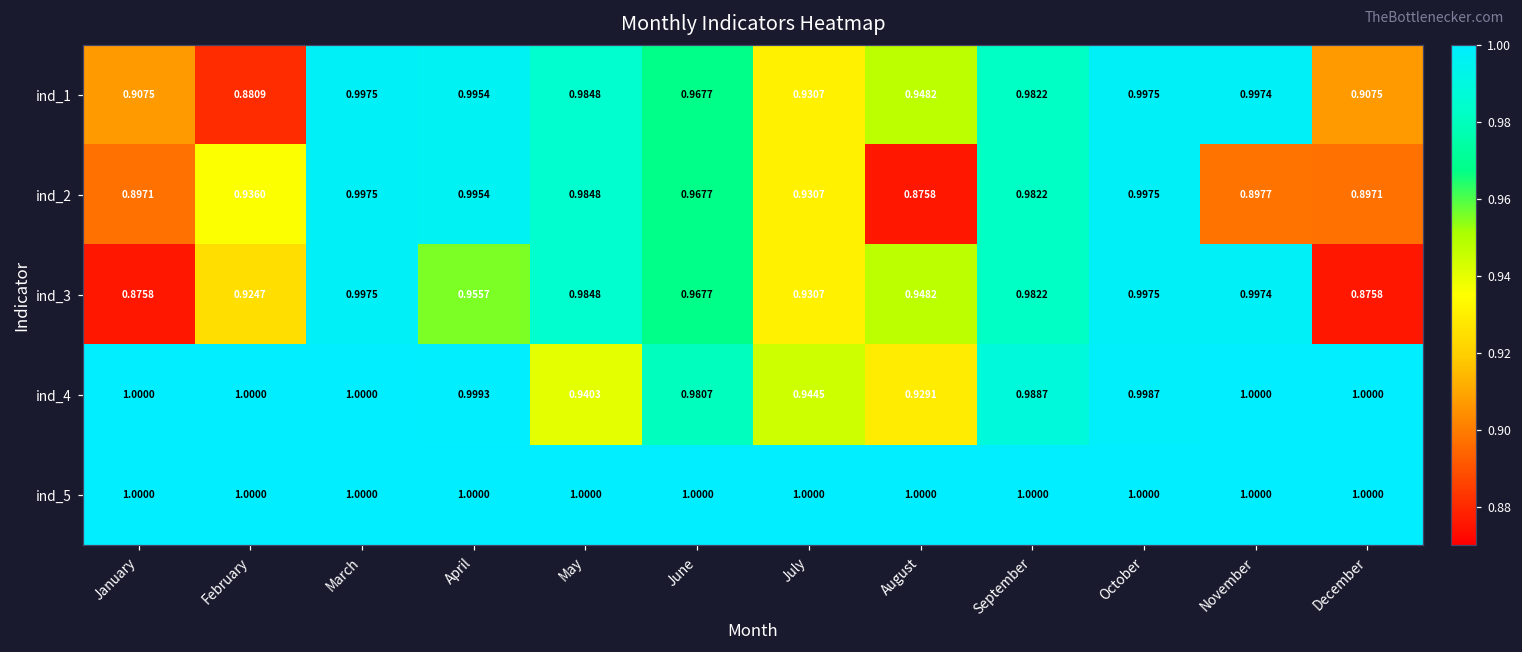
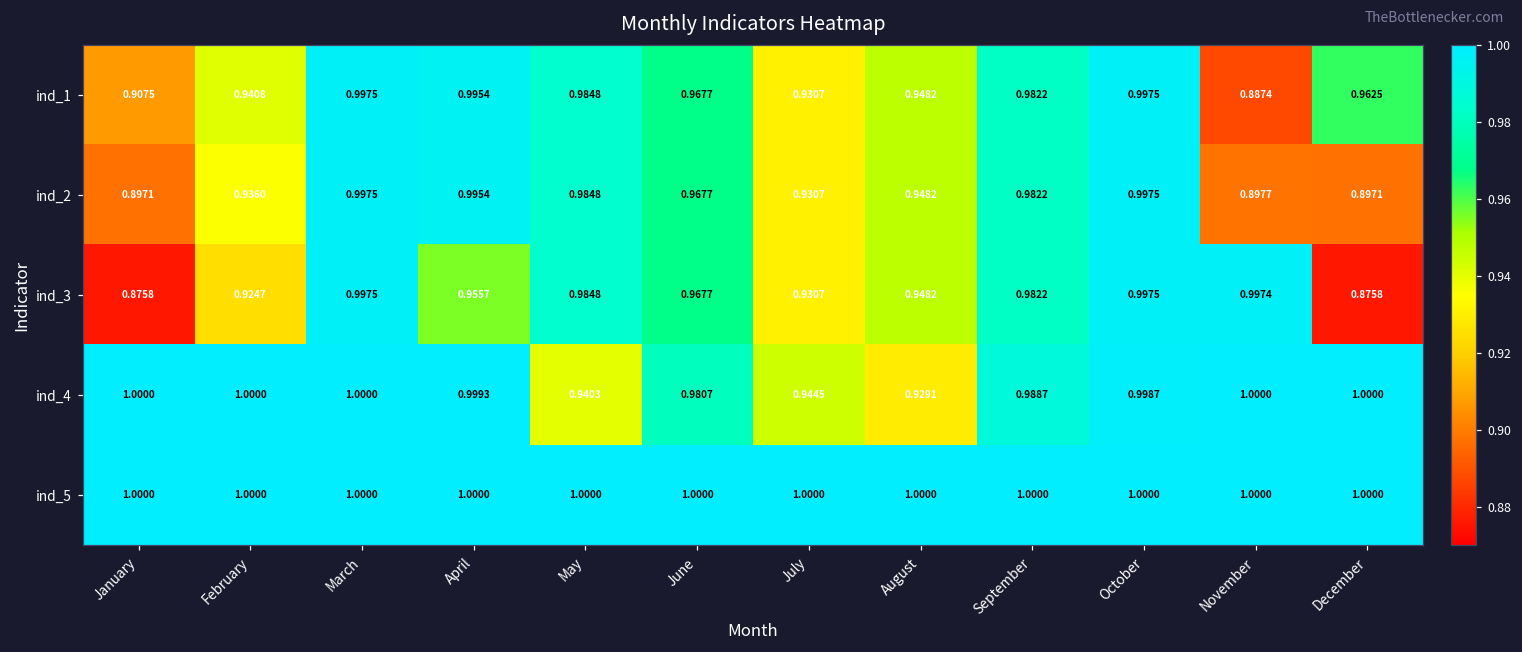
  {
    "ind_1": {
      "January": 0.9075,
-     "February": 0.8809,
+     "February": 0.9408,
      "March": 0.9975,
      "April": 0.9954,
      "May": 0.9848,
      "June": 0.9677,
      "July": 0.9307,
      "August": 0.9482,
      "September": 0.9822,
      "October": 0.9975,
-     "November": 0.9974,
-     "December": 0.9075
+     "November": 0.8874,
+     "December": 0.9625
    },
    "ind_2": {
      "January": 0.8971,
      "February": 0.9360,
      "March": 0.9975,
      "April": 0.9954,
      "May": 0.9848,
      "June": 0.9677,
      "July": 0.9307,
-     "August": 0.8758,
+     "August": 0.9482,
      "September": 0.9822,
      "October": 0.9975,
      "November": 0.8977,
      "December": 0.8971
    },
    "ind_3": {
      "January": 0.8758,
      "February": 0.9247,
      "March": 0.9975,
      "April": 0.9557,
      "May": 0.9848,
      "June": 0.9677,
      "July": 0.9307,
      "August": 0.9482,
      "September": 0.9822,
      "October": 0.9975,
      "November": 0.9974,
      "December": 0.8758
    },
    "ind_4": {
      "January": 1.0000,
      "February": 1.0000,
      "March": 1.0000,
      "April": 0.9993,
      "May": 0.9403,
      "June": 0.9807,
      "July": 0.9445,
      "August": 0.9291,
      "September": 0.9887,
      "October": 0.9987,
      "November": 1.0000,
      "December": 1.0000
    },
    "ind_5": {
      "January": 1.0000,
      "February": 1.0000,
      "March": 1.0000,
      "April": 1.0000,
      "May": 1.0000,
      "June": 1.0000,
      "July": 1.0000,
      "August": 1.0000,
      "September": 1.0000,
      "October": 1.0000,
      "November": 1.0000,
      "December": 1.0000
    }
  }
